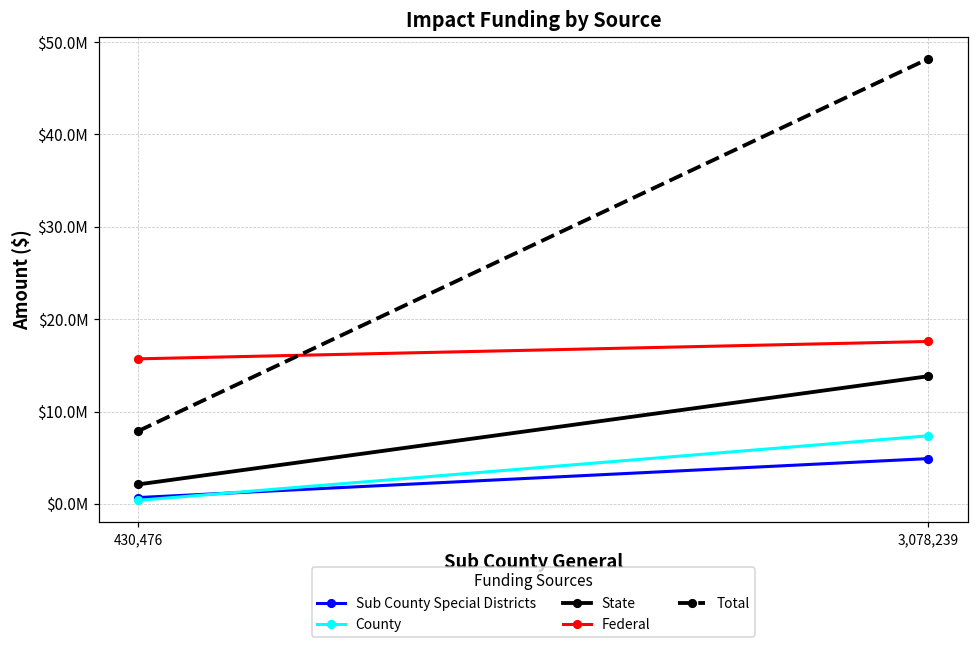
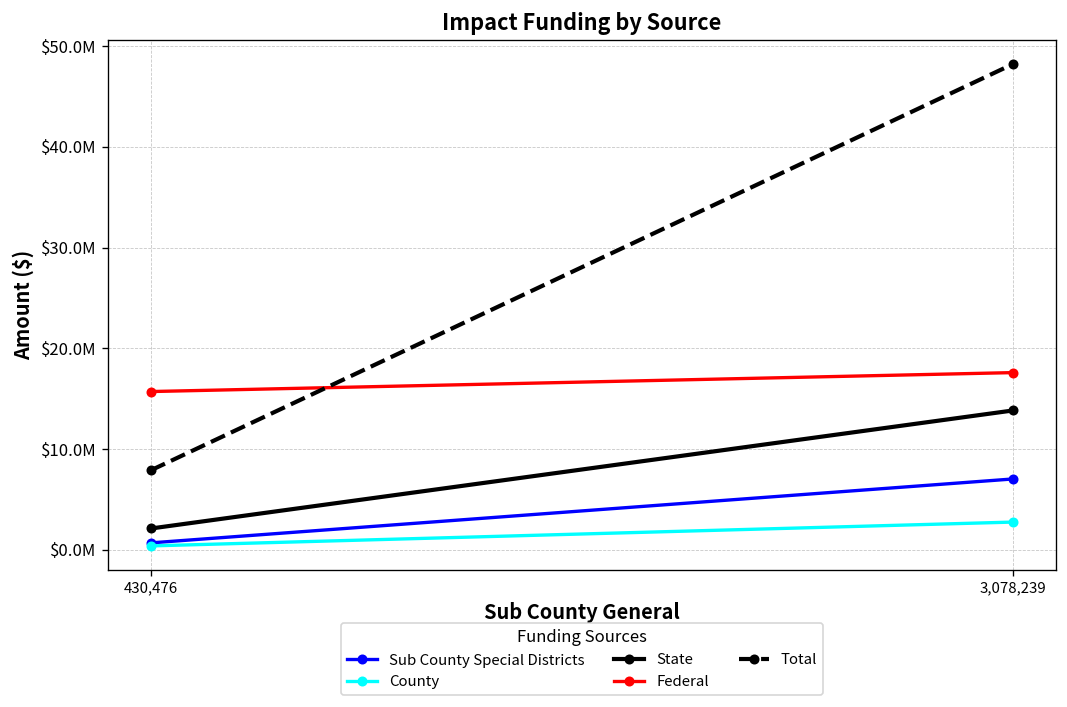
  {
    "Sub County Special Districts": {
-     "3,078,239": "$5000000"
+     "3,078,239": "$7000000"
    },
    "County": {
-     "3,078,239": "$7000000"
+     "3,078,239": "$3000000"
    },
    "Federal": {
      "430,476": "$16000000",
      "3,078,239": "$18000000"
    }
  }
